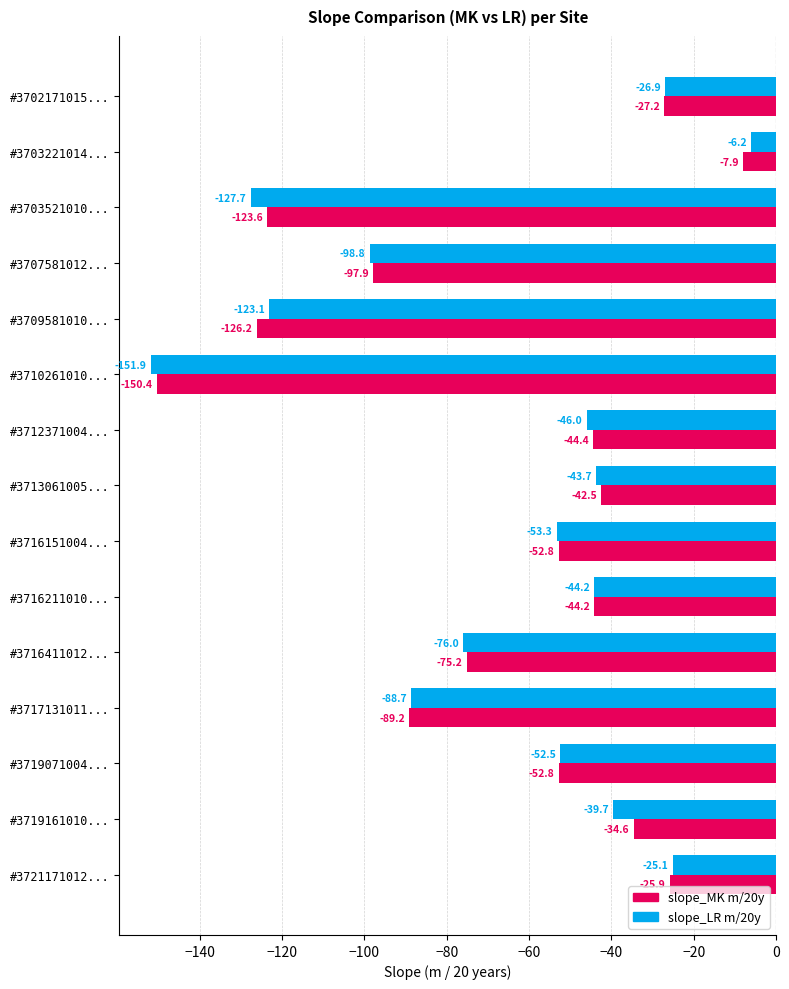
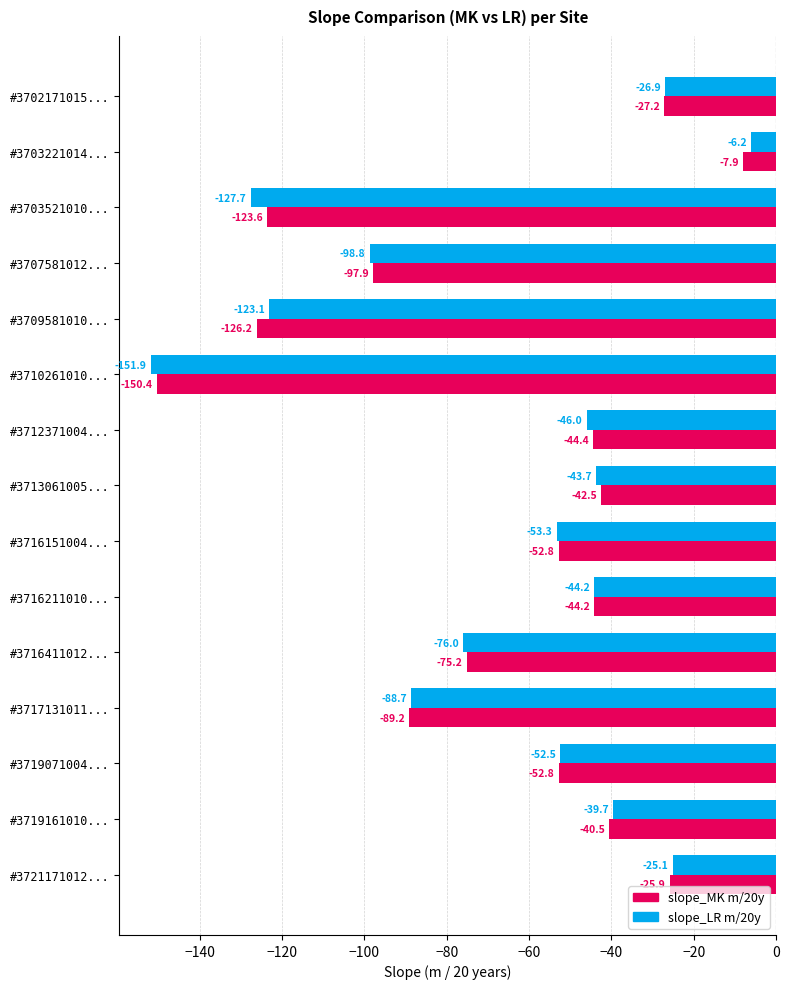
  {
    "slope_MK m/20y": {
      "#3702171015...": -27.2,
      "#3703221014...": -7.9,
      "#3703521010...": -123.6,
      "#3707581012...": -97.9,
      "#3709581010...": -126.2,
      "#3710261010...": -150.4,
      "#3712371004...": -44.4,
      "#3713061005...": -42.5,
      "#3716151004...": -52.8,
      "#3716211010...": -44.2,
      "#3716411012...": -75.2,
      "#3717131011...": -89.2,
      "#3719071004...": -52.8,
-     "#3719161010...": -34.6
+     "#3719161010...": -40.5
    },
    "slope_LR m/20y": {
      "#3702171015...": -26.9,
      "#3703221014...": -6.2,
      "#3703521010...": -127.7,
      "#3707581012...": -98.8,
      "#3709581010...": -123.1,
      "#3710261010...": -151.9,
      "#3712371004...": -46.0,
      "#3713061005...": -43.7,
      "#3716151004...": -53.3,
      "#3716211010...": -44.2,
      "#3716411012...": -76.0,
      "#3717131011...": -88.7,
      "#3719071004...": -52.5,
      "#3719161010...": -39.7,
      "#3721171012...": -25.1
    }
  }
